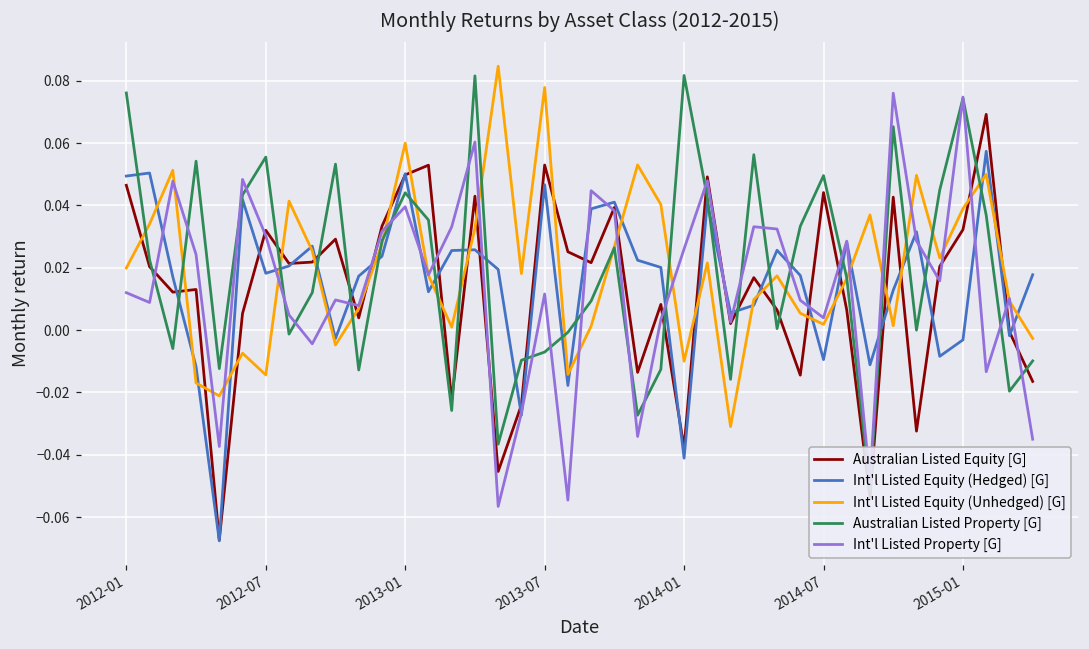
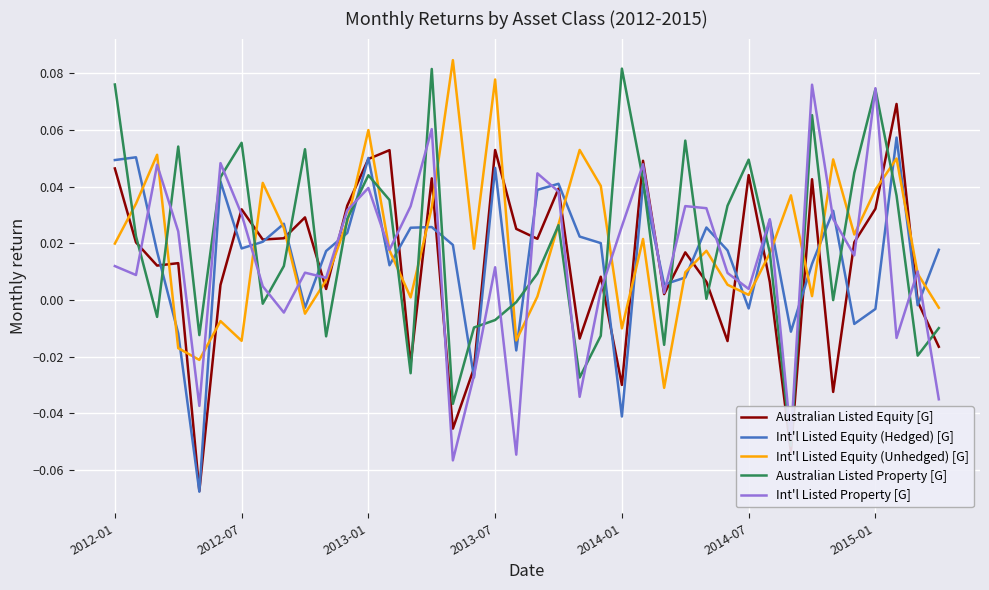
  {
    "Australian Listed Equity [G]": {
      "2012-01": 0.046,
      "2012-07": 0.032,
      "2013-07": 0.053,
-     "2014-01": -0.038,
+     "2014-01": -0.030,
      "2014-07": 0.044,
      "2015-01": 0.032
    },
    "Int'l Listed Equity (Hedged) [G]": {
      "2012-01": 0.049,
      "2012-07": 0.018,
      "2013-07": 0.047,
      "2014-01": -0.041,
-     "2014-07": -0.009,
+     "2014-07": -0.003,
      "2015-01": -0.003
    },
    "Int'l Listed Equity (Unhedged) [G]": {
      "2012-01": 0.020,
      "2012-07": -0.014,
      "2013-01": 0.060,
      "2013-07": 0.078,
      "2014-01": -0.010,
      "2014-07": 0.002,
      "2015-01": 0.039
    },
    "Australian Listed Property [G]": {
      "2012-01": 0.076,
      "2012-07": 0.056,
      "2013-01": 0.044,
      "2013-07": -0.007,
      "2014-01": 0.082,
      "2014-07": 0.050
    },
    "Int'l Listed Property [G]": {
      "2012-01": 0.012,
      "2012-07": 0.030,
      "2013-01": 0.040,
      "2013-07": 0.012,
      "2014-01": 0.026,
      "2014-07": 0.004
    }
  }
